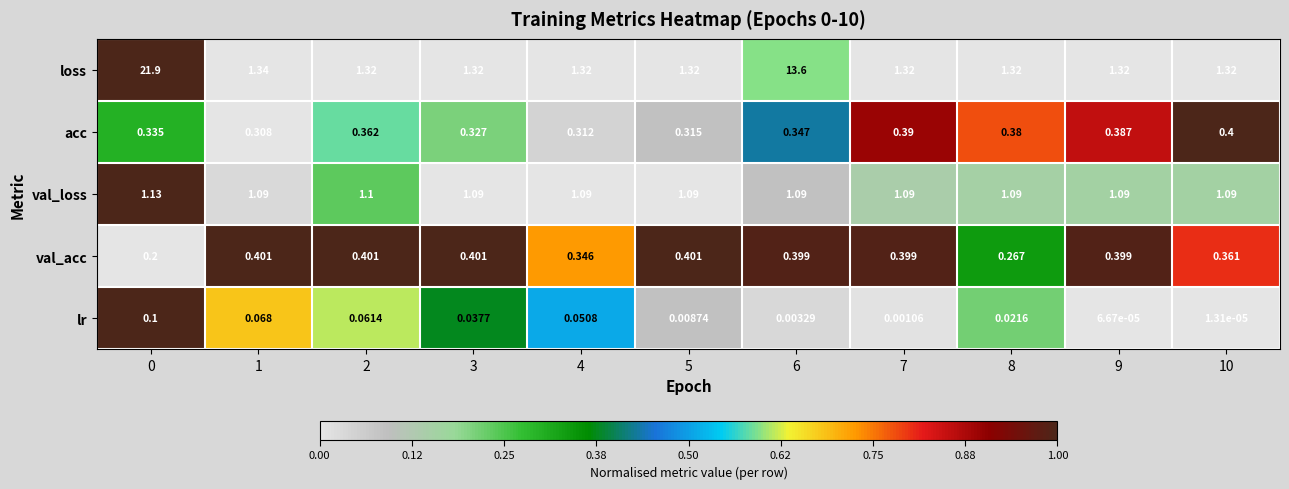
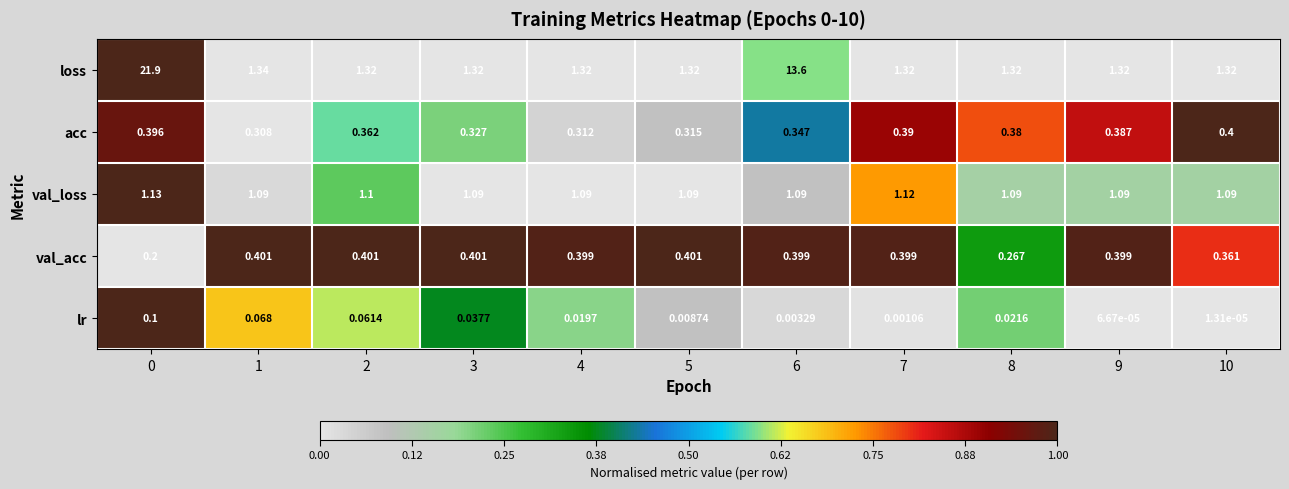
  {
    "loss": {
      "0": 21.9,
      "6": 13.6
    },
    "acc": {
-     "0": 0.335,
+     "0": 0.396,
      "2": 0.362,
      "3": 0.327,
      "5": 0.315,
      "6": 0.347,
      "7": 0.39,
      "8": 0.38,
      "9": 0.387,
      "10": 0.4
    },
    "val_loss": {
      "0": 1.13,
      "2": 1.1,
      "6": 1.09,
-     "7": 1.09,
+     "7": 1.12,
      "8": 1.09,
      "9": 1.09,
      "10": 1.09
    },
    "val_acc": {
      "1": 0.401,
      "2": 0.401,
      "3": 0.401,
-     "4": 0.346,
+     "4": 0.399,
      "5": 0.401,
      "6": 0.399,
      "7": 0.399,
      "8": 0.267,
      "9": 0.399,
      "10": 0.361
    },
    "lr": {
      "0": 0.1,
      "1": 0.068,
      "2": 0.0614,
      "3": 0.0377,
-     "4": 0.0508,
+     "4": 0.0197,
      "5": 0.00874,
      "8": 0.0216
    }
  }
